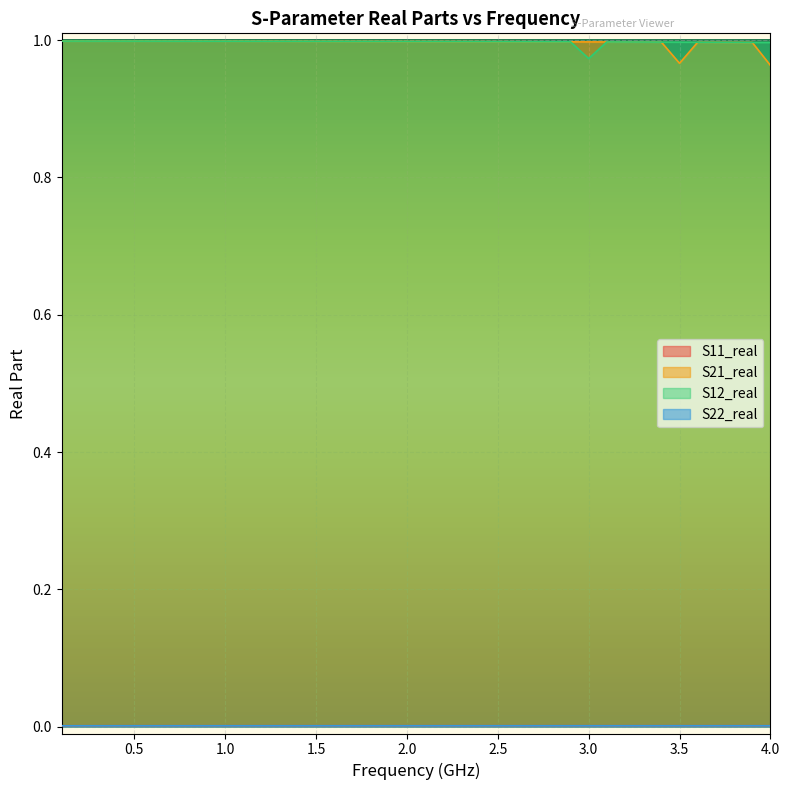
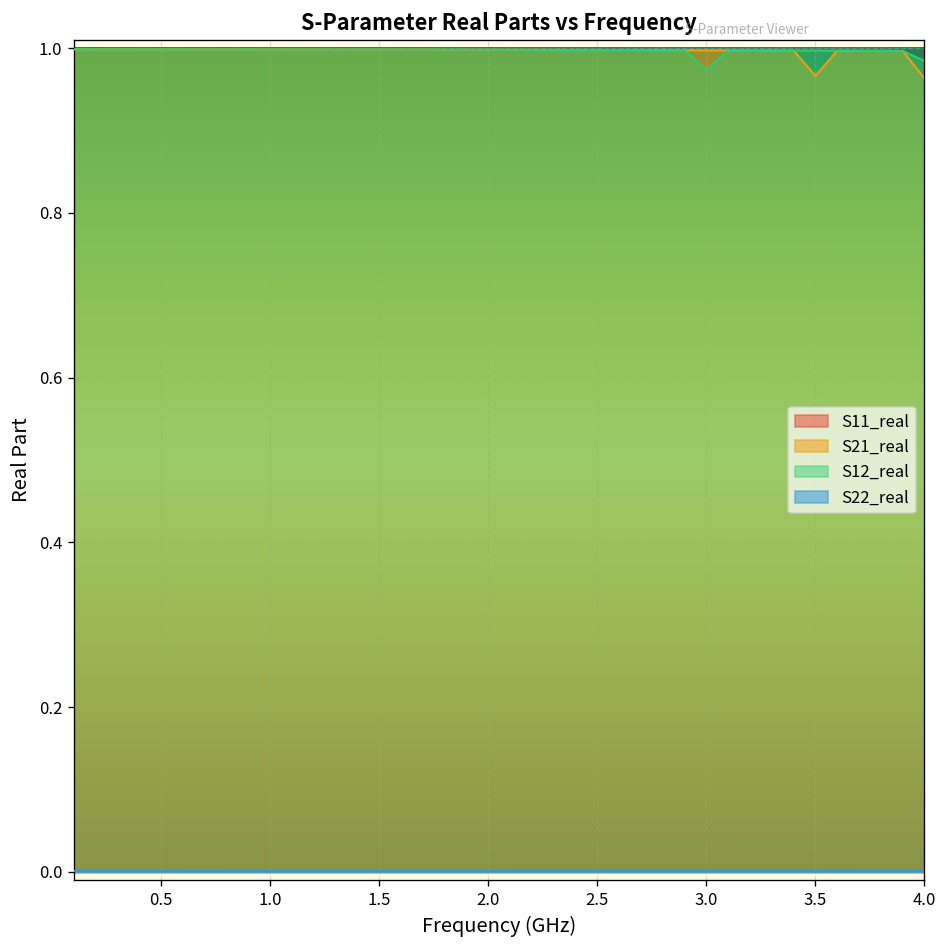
  {
    "S22_real": {
      "0.5": 0.00,
      "1.0": 0.00,
      "1.5": 0.00,
      "2.0": 0.00,
      "2.5": 0.00,
      "3.0": 0.00,
      "3.5": 0.00,
      "4.0": 0.00
    },
    "S21_real": {
      "3.0": 1.00,
      "3.5": 0.97,
      "4.0": 0.96
    },
    "S12_real": {
      "3.0": 0.97,
      "3.5": 1.00,
-     "4.0": 1.00
+     "4.0": 0.98
    }
  }
